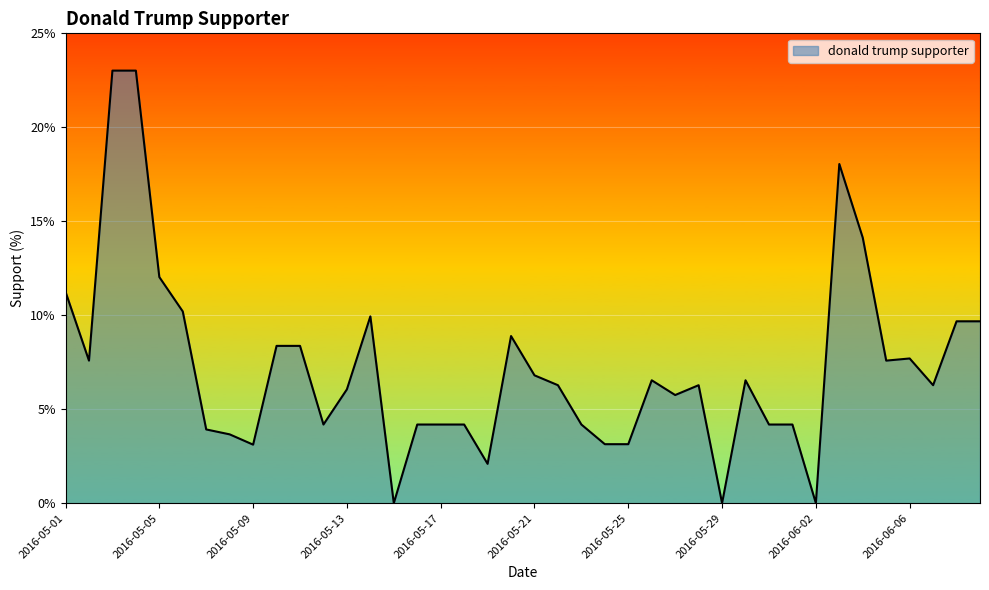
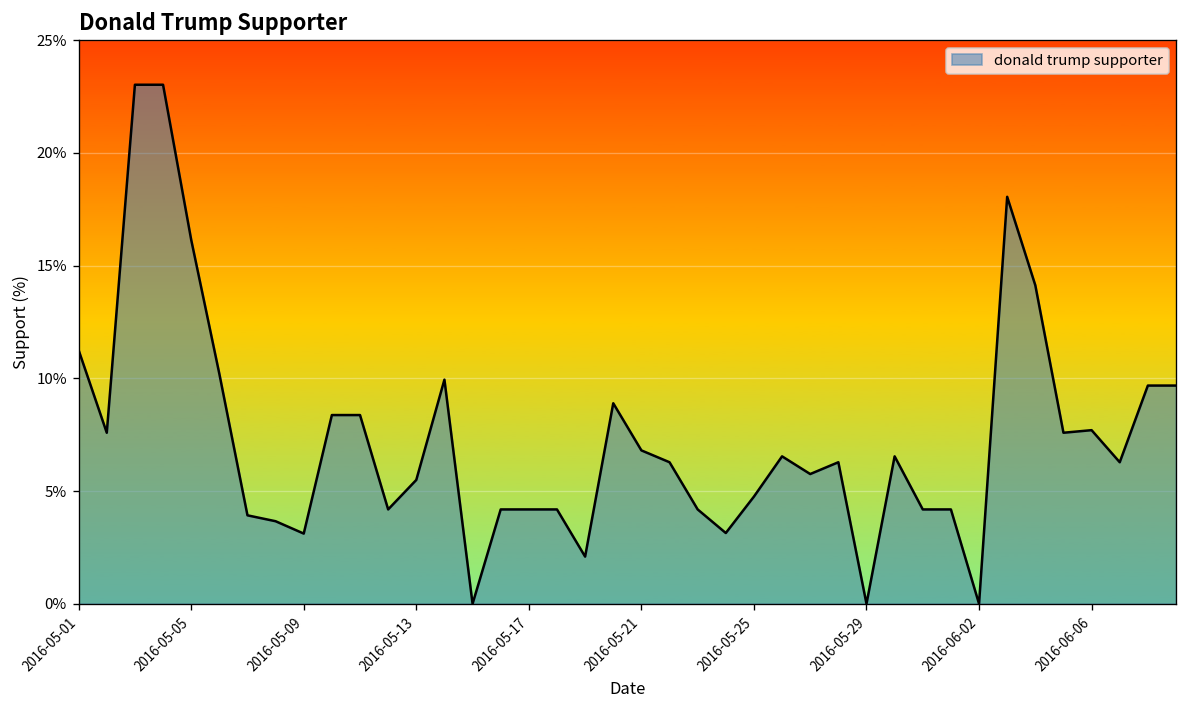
  {
    "2016-05-01": "11.2%",
-   "2016-05-05": "12.0%",
+   "2016-05-05": "16.1%",
    "2016-05-09": "3.1%",
-   "2016-05-13": "6.1%",
+   "2016-05-13": "5.5%",
    "2016-05-17": "4.2%",
    "2016-05-21": "6.8%",
-   "2016-05-25": "3.1%",
+   "2016-05-25": "4.8%",
    "2016-05-29": "0.0%",
    "2016-06-02": "0.0%",
    "2016-06-06": "7.7%"
  }
